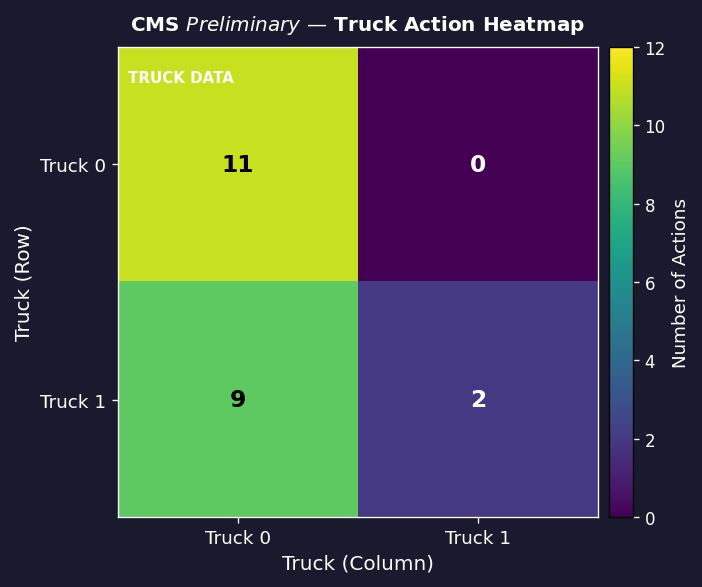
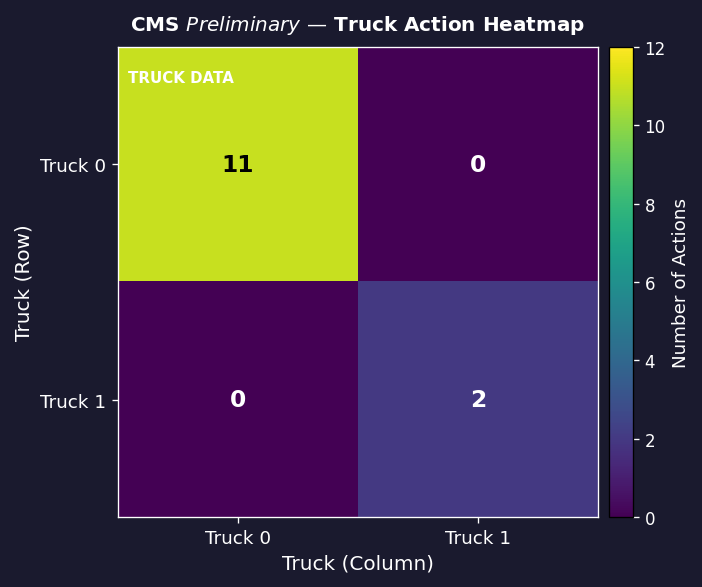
  {
    "Truck 0": {
      "Truck 1": 0
    },
    "Truck 1": {
-     "Truck 0": 9,
+     "Truck 0": 0,
      "Truck 1": 2
    }
  }
